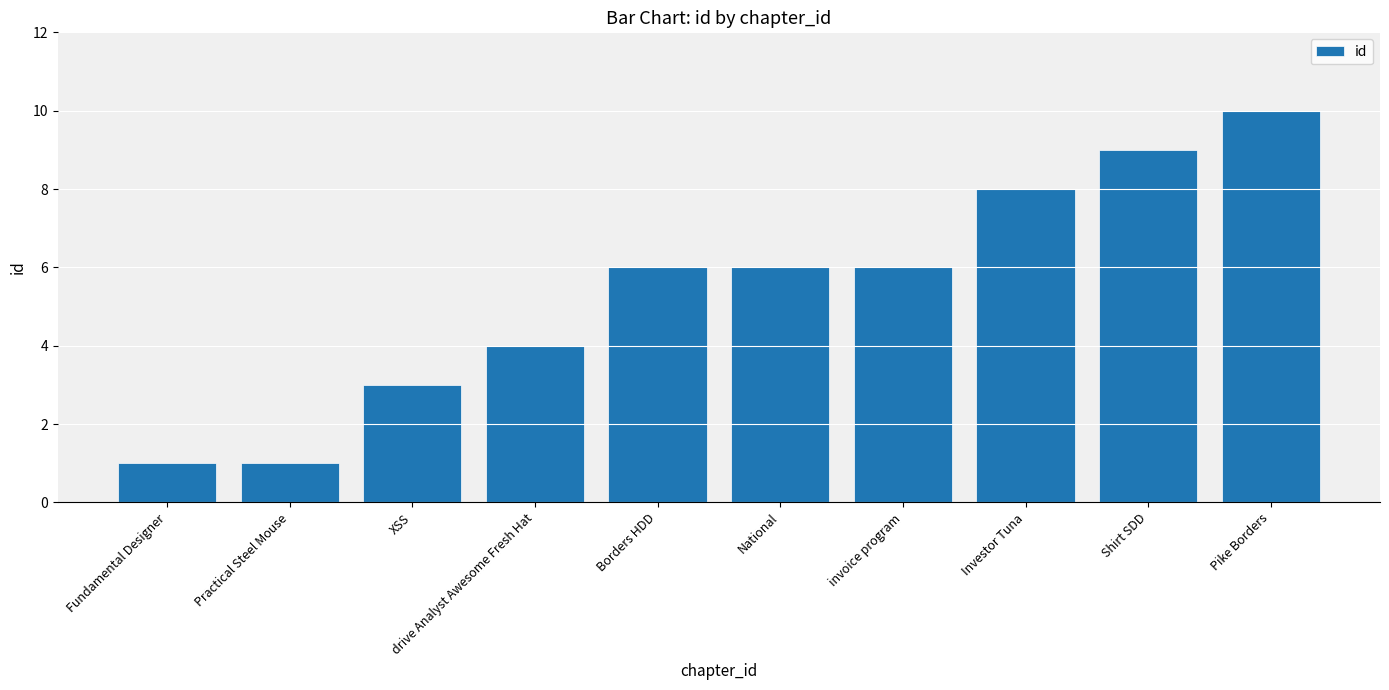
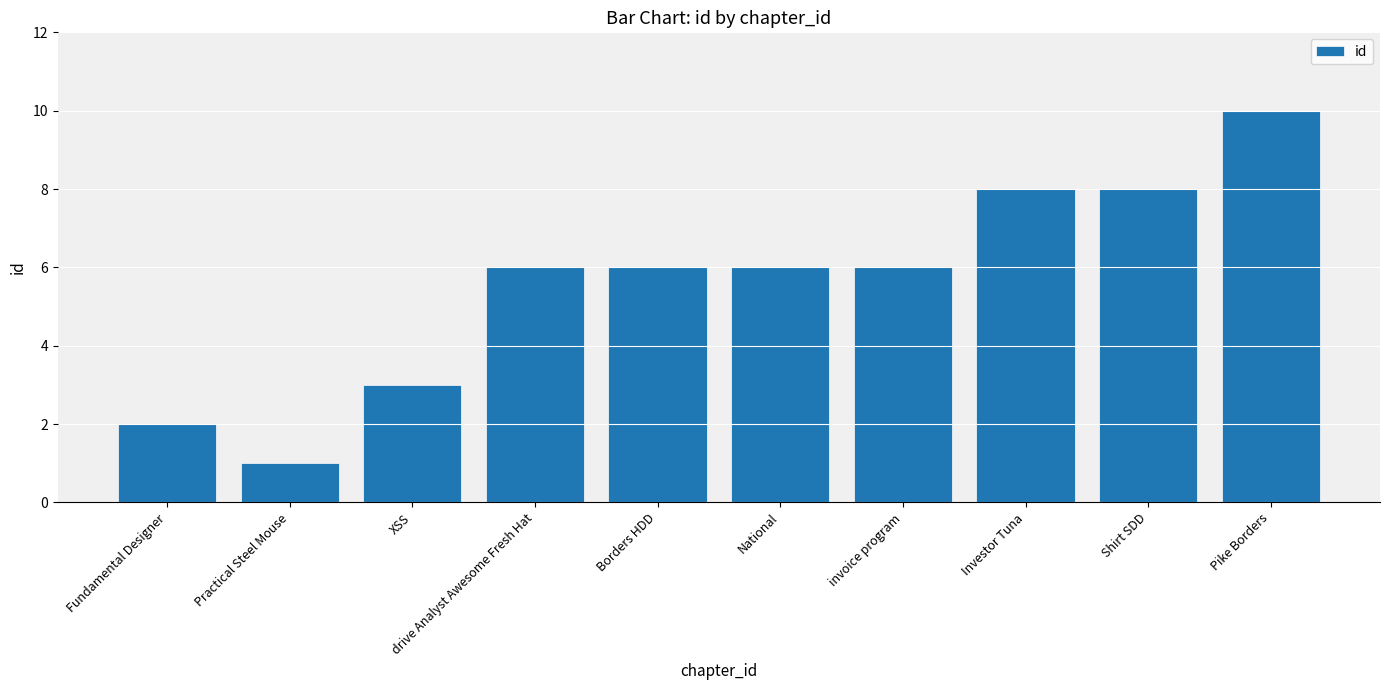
  {
-   "Fundamental Designer": 1,
+   "Fundamental Designer": 2,
    "Practical Steel Mouse": 1,
    "XSS": 3,
-   "drive Analyst Awesome Fresh Hat": 4,
+   "drive Analyst Awesome Fresh Hat": 6,
    "Borders HDD": 6,
    "National": 6,
    "invoice program": 6,
    "Investor Tuna": 8,
-   "Shirt SDD": 9,
+   "Shirt SDD": 8,
    "Pike Borders": 10
  }
